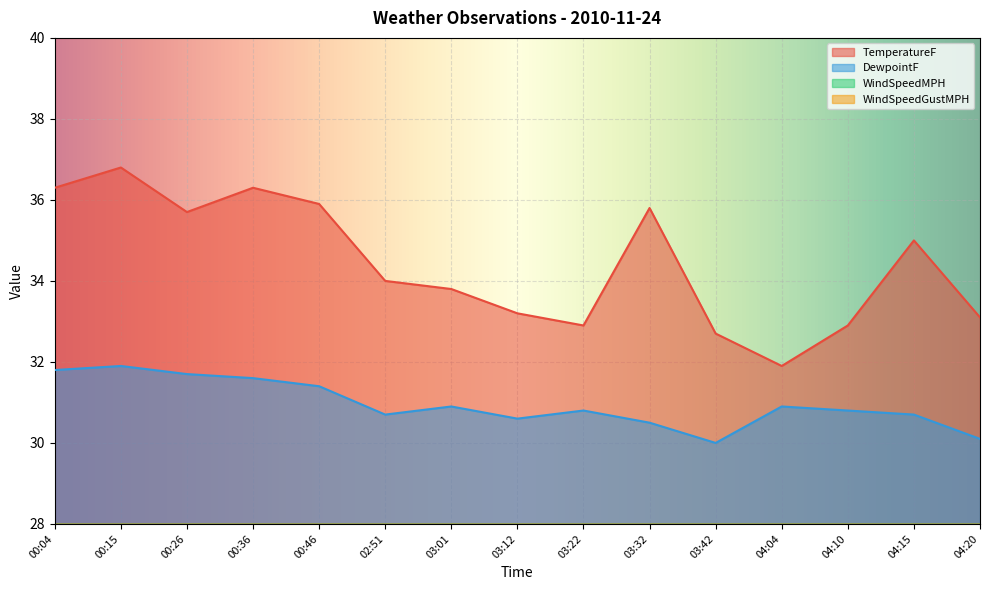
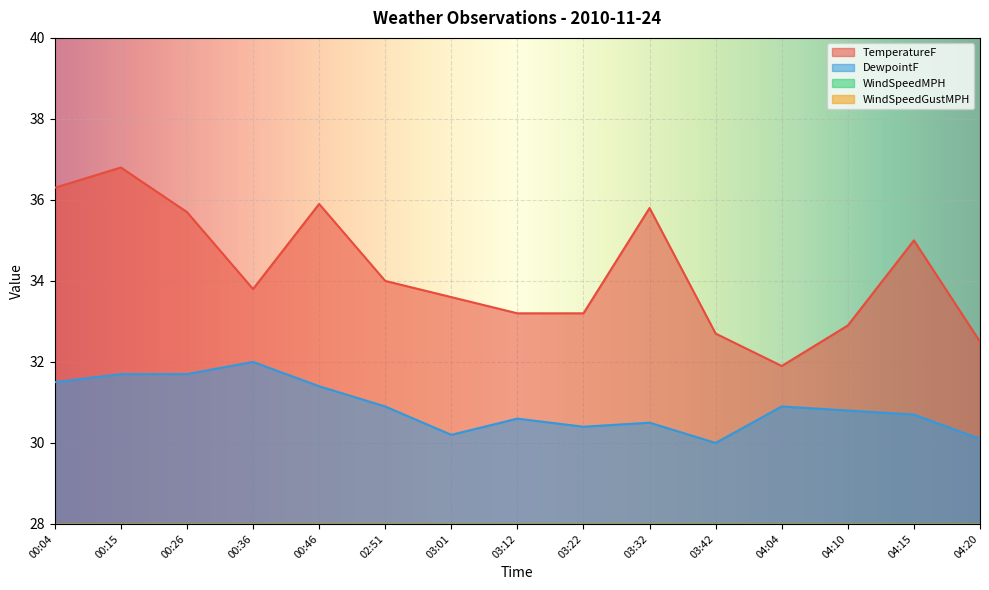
  {
    "TemperatureF": {
      "00:04": 36.3,
      "00:15": 36.8,
      "00:26": 35.7,
-     "00:36": 36.3,
+     "00:36": 33.8,
      "00:46": 35.9,
      "02:51": 34.0,
-     "03:01": 33.8,
+     "03:01": 33.6,
      "03:12": 33.2,
-     "03:22": 32.9,
+     "03:22": 33.2,
      "03:32": 35.8,
      "03:42": 32.7,
      "04:04": 31.9,
      "04:10": 32.9,
      "04:15": 35.0,
-     "04:20": 33.1
+     "04:20": 32.5
    },
    "DewpointF": {
-     "00:04": 31.8,
-     "00:15": 31.9,
+     "00:04": 31.5,
+     "00:15": 31.7,
      "00:26": 31.7,
-     "00:36": 31.6,
+     "00:36": 32.0,
      "00:46": 31.4,
-     "02:51": 30.7,
-     "03:01": 30.9,
+     "02:51": 30.9,
+     "03:01": 30.2,
      "03:12": 30.6,
-     "03:22": 30.8,
+     "03:22": 30.4,
      "03:32": 30.5,
      "03:42": 30.0,
      "04:04": 30.9,
      "04:10": 30.8,
      "04:15": 30.7,
      "04:20": 30.1
    }
  }
